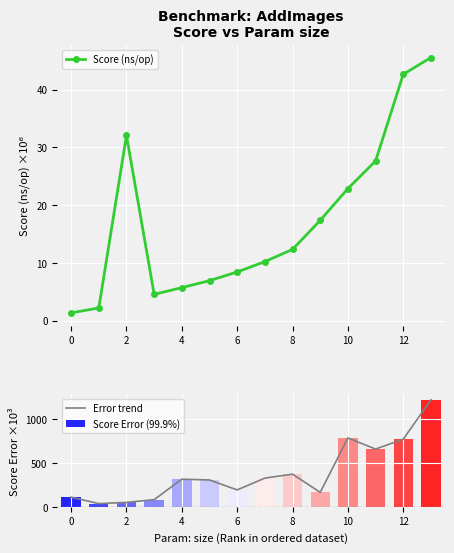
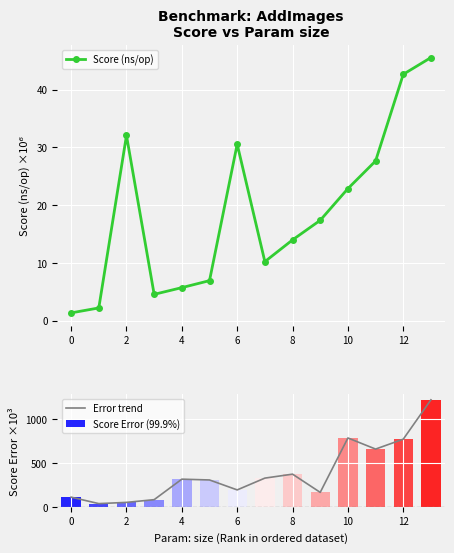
  {
    "Benchmark: AddImages Score vs Param size": {
      "0": 1,
      "2": 32,
      "4": 6,
-     "6": 8,
-     "8": 12,
+     "6": 31,
+     "8": 14,
      "10": 23,
      "12": 43
    }
  }
